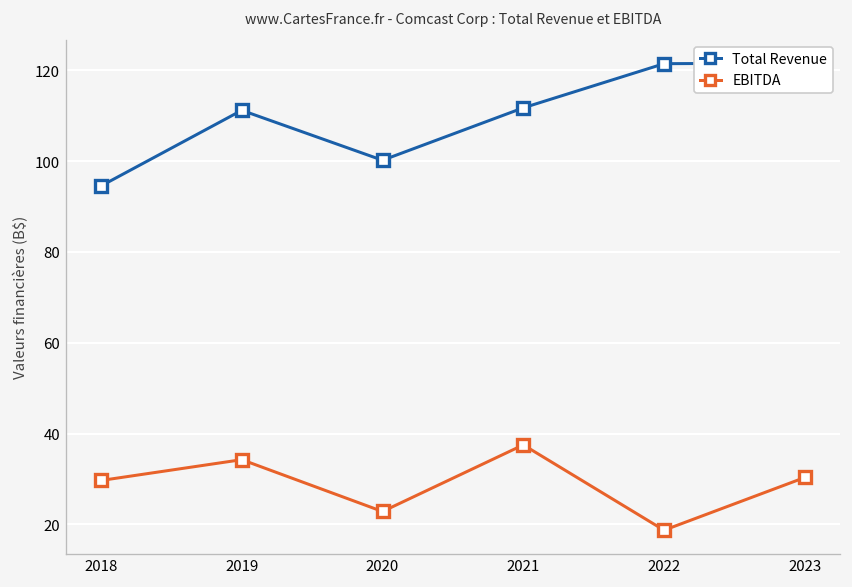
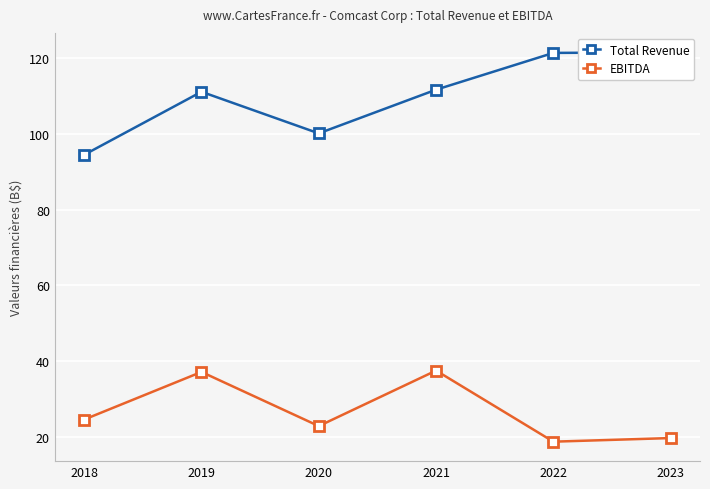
  {
    "Total Revenue": {
      "2018": 95,
      "2019": 111,
      "2020": 100,
      "2021": 112,
      "2022": 121
    },
    "EBITDA": {
-     "2018": 30,
-     "2019": 34,
+     "2018": 25,
+     "2019": 37,
      "2020": 23,
      "2021": 38,
      "2022": 19,
-     "2023": 30
+     "2023": 20
    }
  }
